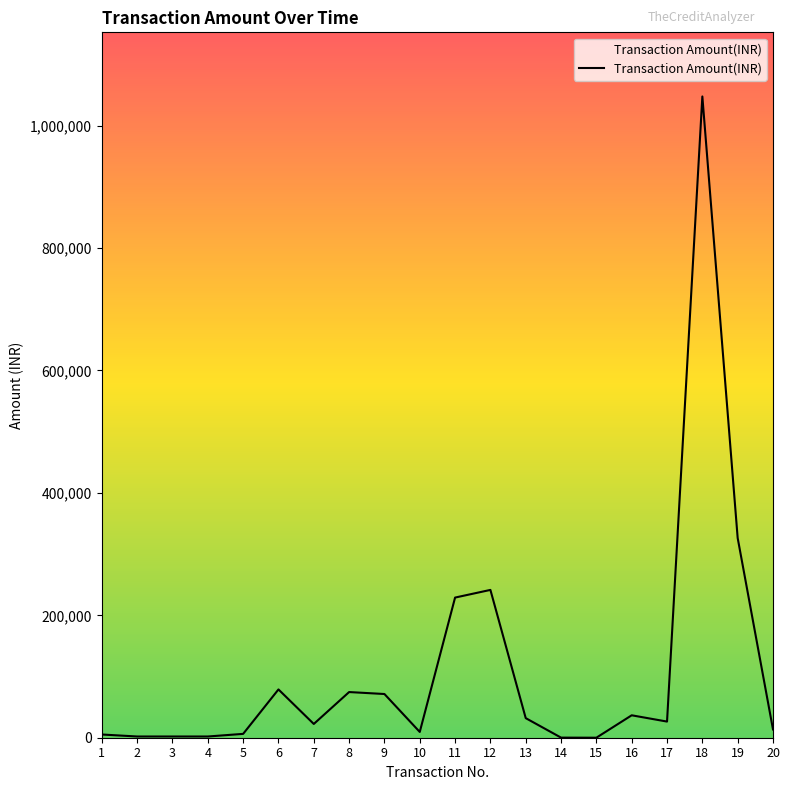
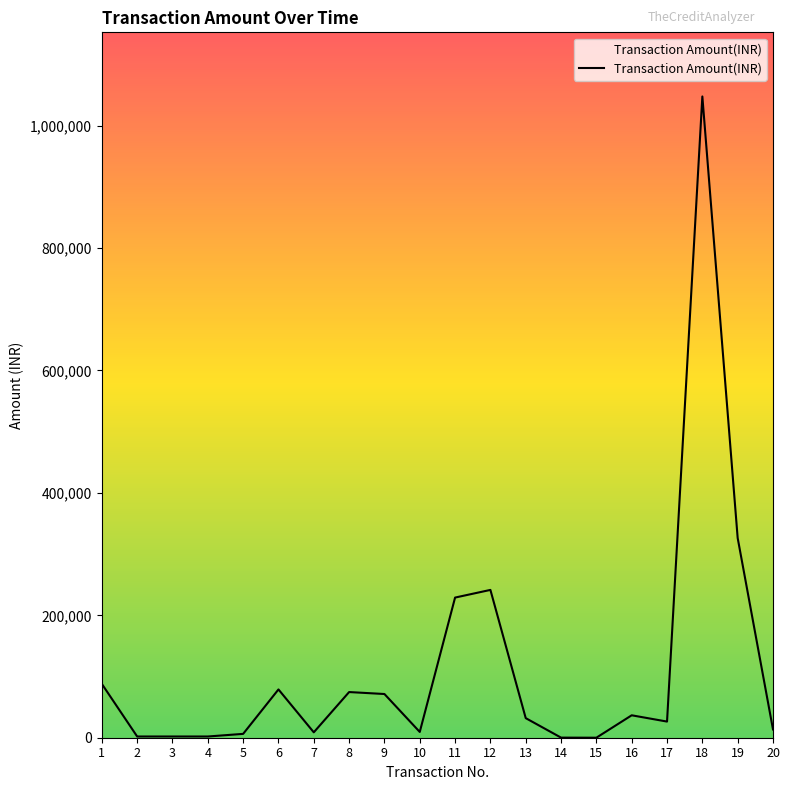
  {
-   "1": "10,000",
+   "1": "90,000",
    "2": "0",
    "3": "0",
    "4": "0",
    "5": "10,000",
    "6": "80,000",
-   "7": "20,000",
+   "7": "10,000",
    "8": "70,000",
    "9": "70,000",
    "10": "10,000",
    "11": "230,000",
    "12": "240,000",
    "13": "30,000",
    "14": "0",
    "15": "0",
    "16": "40,000",
    "17": "30,000",
    "18": "1,050,000",
    "19": "330,000",
    "20": "10,000"
  }
